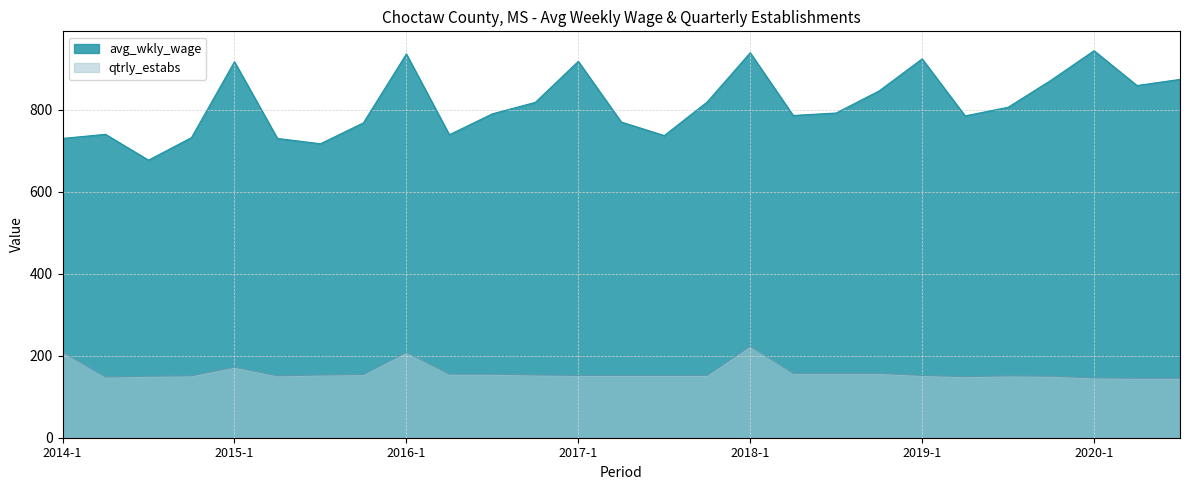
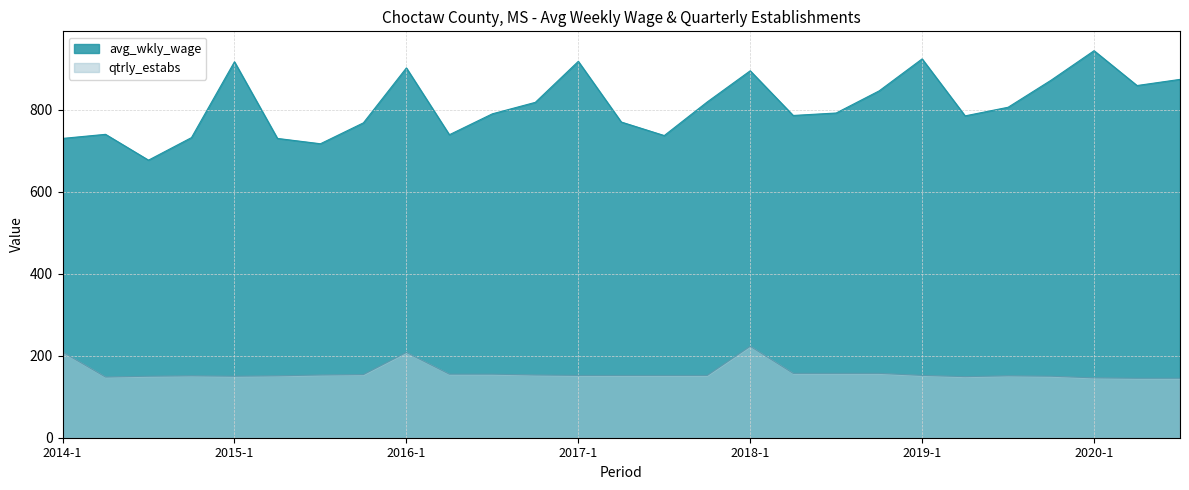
  {
    "avg_wkly_wage": {
      "2014-1": 730,
      "2015-1": 920,
-     "2016-1": 940,
+     "2016-1": 900,
      "2017-1": 920,
-     "2018-1": 940,
+     "2018-1": 900,
      "2019-1": 920,
      "2020-1": 940
    },
    "qtrly_estabs": {
      "2014-1": 210,
-     "2015-1": 170,
+     "2015-1": 150,
      "2016-1": 210,
      "2017-1": 150,
      "2018-1": 220,
      "2019-1": 150,
      "2020-1": 150
    }
  }
